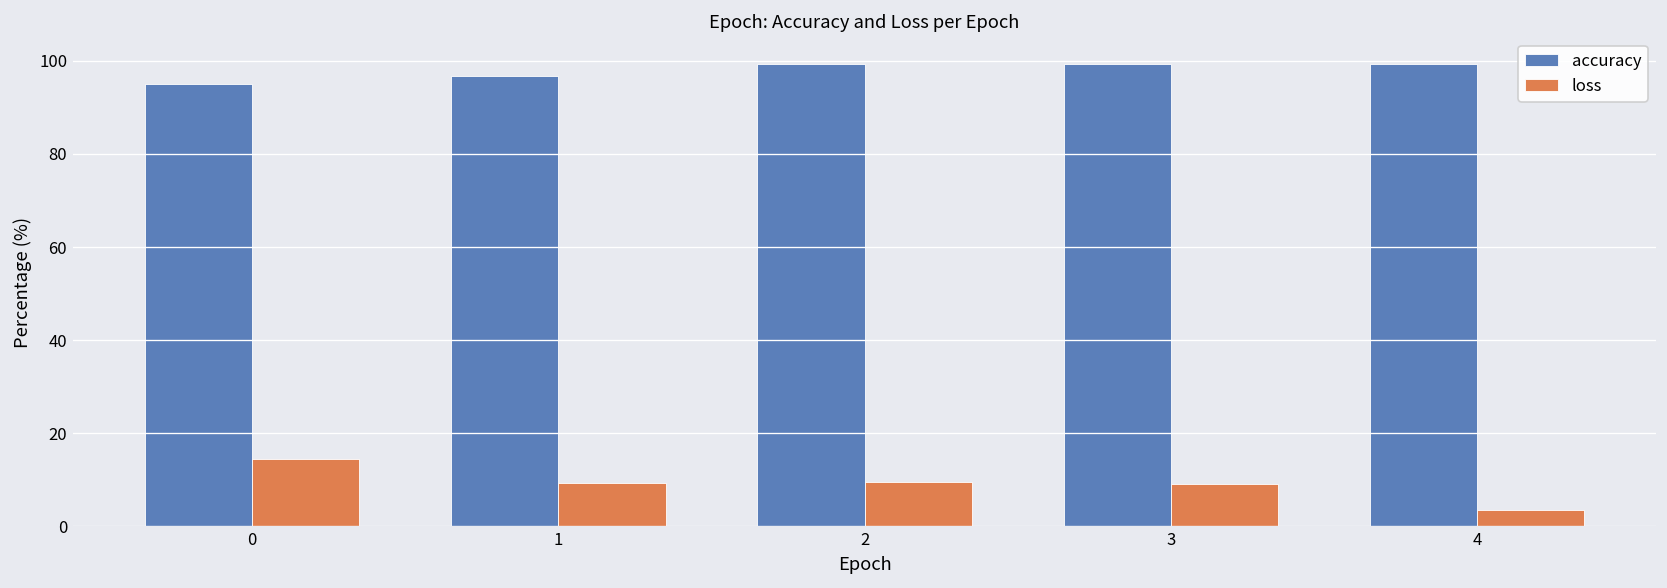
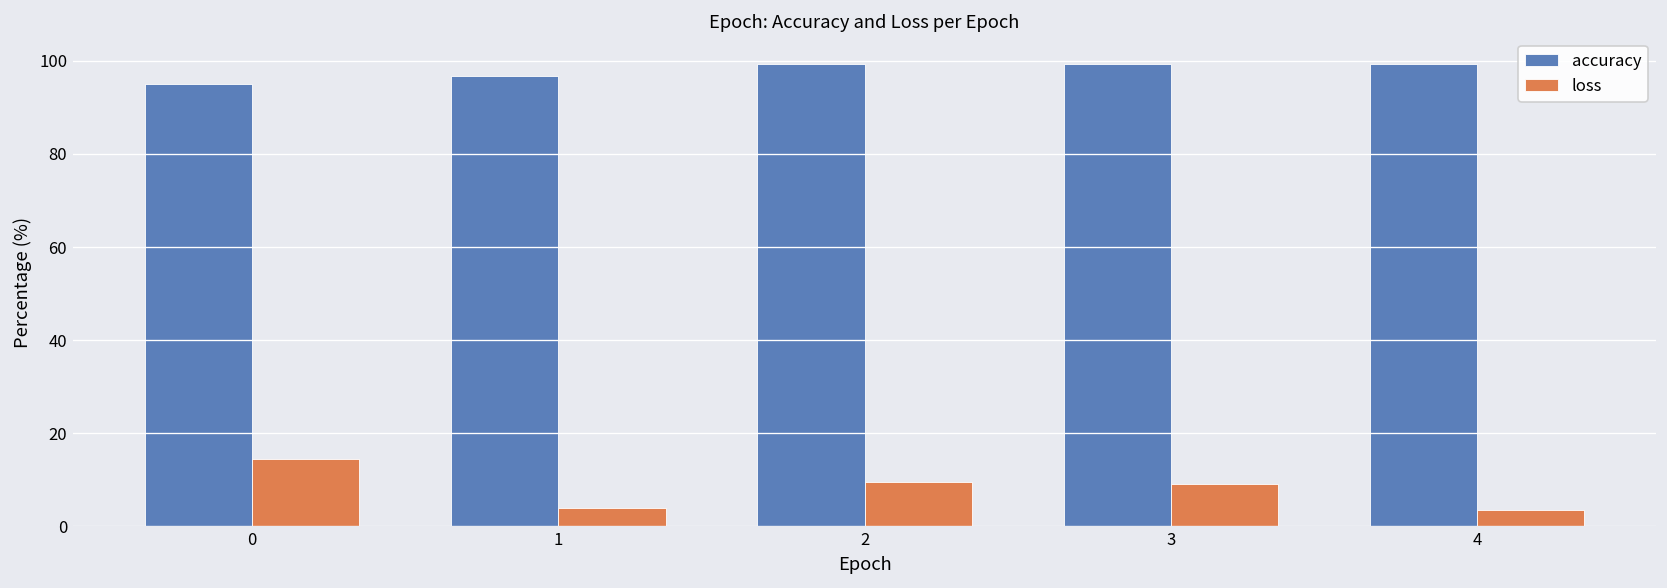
  {
    "accuracy": {
      "0": 95,
      "1": 97,
      "2": 99,
      "3": 99,
      "4": 99
    },
    "loss": {
      "0": 14,
-     "1": 9,
+     "1": 4,
      "2": 9,
      "3": 9,
      "4": 4
    }
  }
